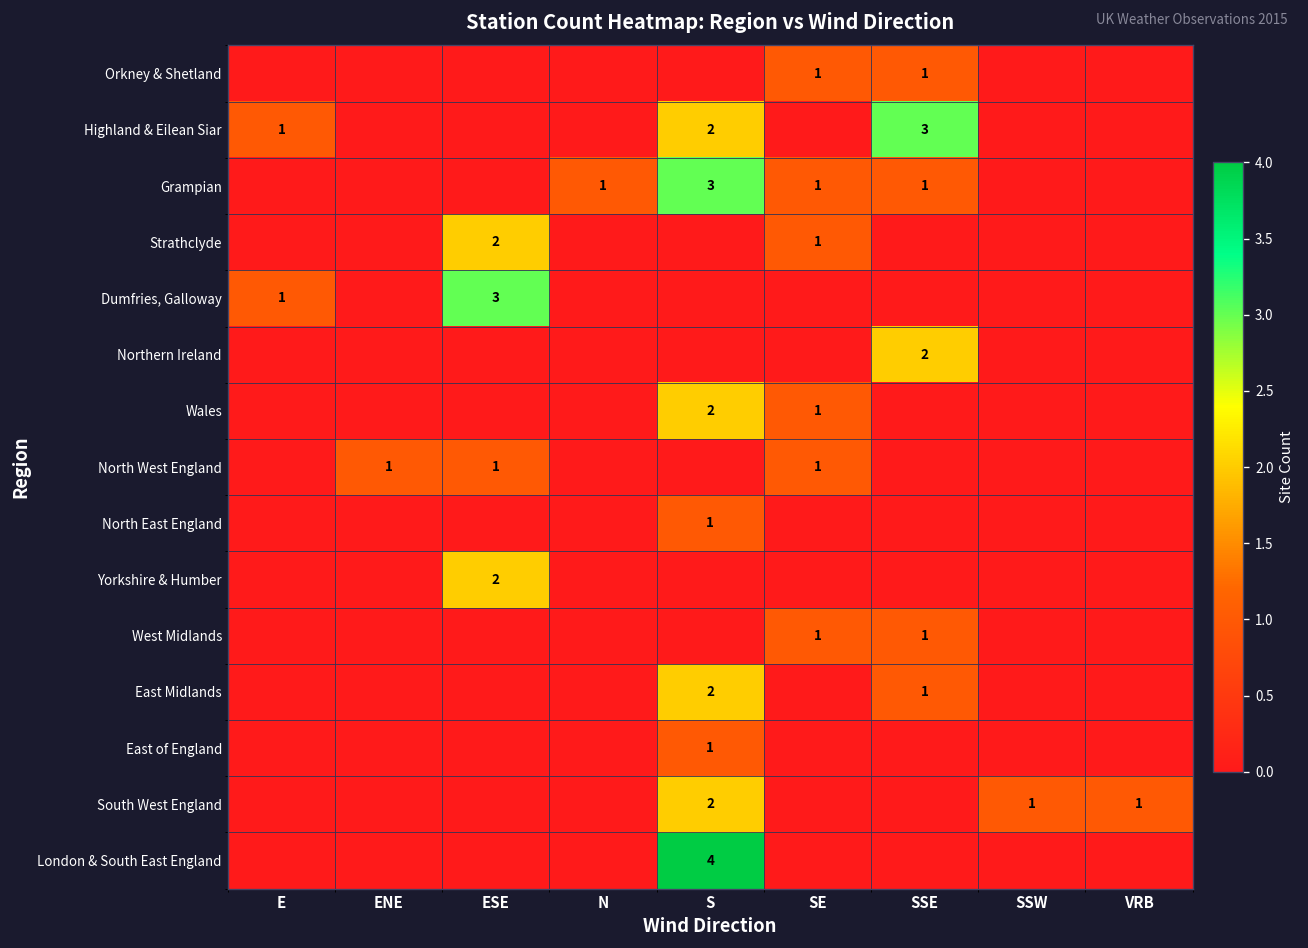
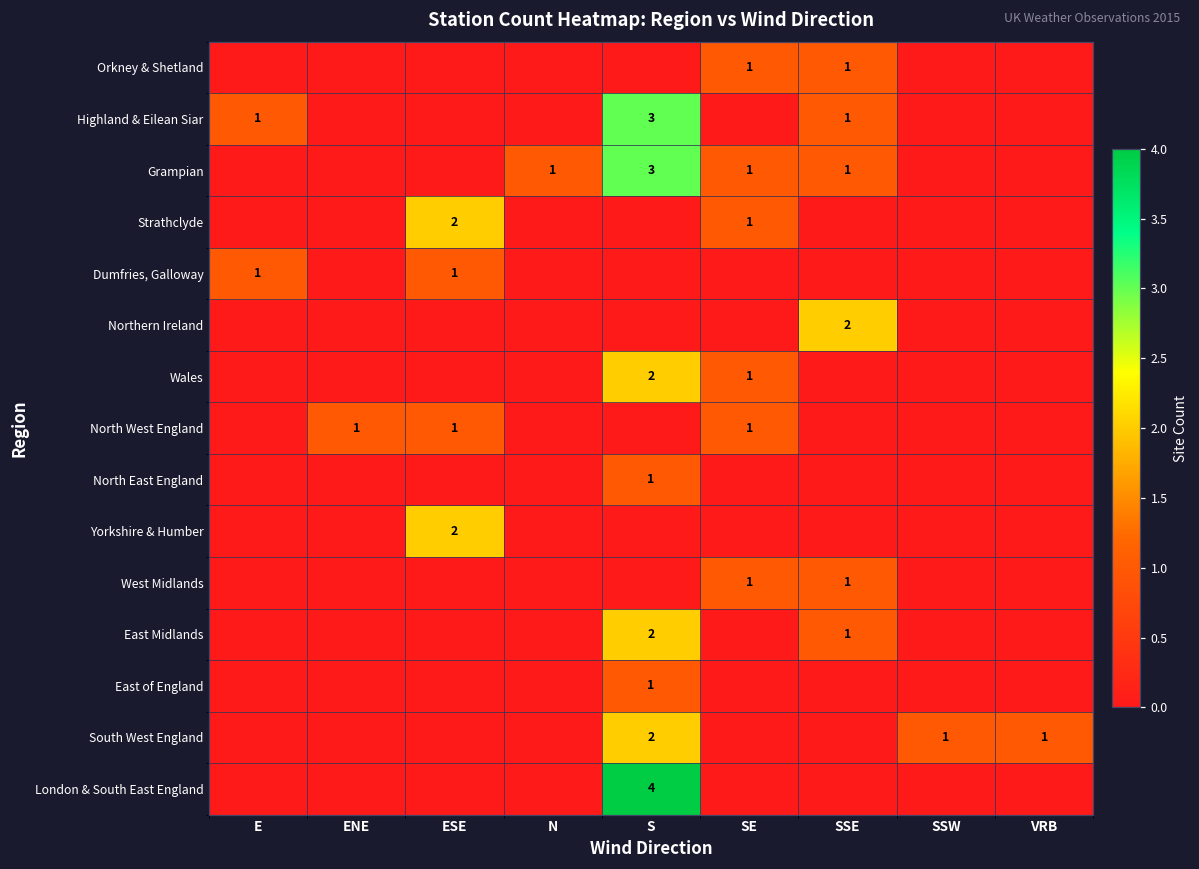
  {
    "Orkney & Shetland": {
      "SE": 1,
      "SSE": 1
    },
    "Highland & Eilean Siar": {
      "E": 1,
-     "S": 2,
-     "SSE": 3
+     "S": 3,
+     "SSE": 1
    },
    "Grampian": {
      "N": 1,
      "S": 3,
      "SE": 1,
      "SSE": 1
    },
    "Strathclyde": {
      "ESE": 2,
      "SE": 1
    },
    "Dumfries, Galloway": {
      "E": 1,
-     "ESE": 3
+     "ESE": 1
    },
    "Northern Ireland": {
      "SSE": 2
    },
    "Wales": {
      "S": 2,
      "SE": 1
    },
    "North West England": {
      "ENE": 1,
      "ESE": 1,
      "SE": 1
    },
    "North East England": {
      "S": 1
    },
    "Yorkshire & Humber": {
      "ESE": 2
    },
    "West Midlands": {
      "SE": 1,
      "SSE": 1
    },
    "East Midlands": {
      "S": 2,
      "SSE": 1
    },
    "East of England": {
      "S": 1
    },
    "South West England": {
      "S": 2,
      "SSW": 1,
      "VRB": 1
    },
    "London & South East England": {
      "S": 4
    }
  }
